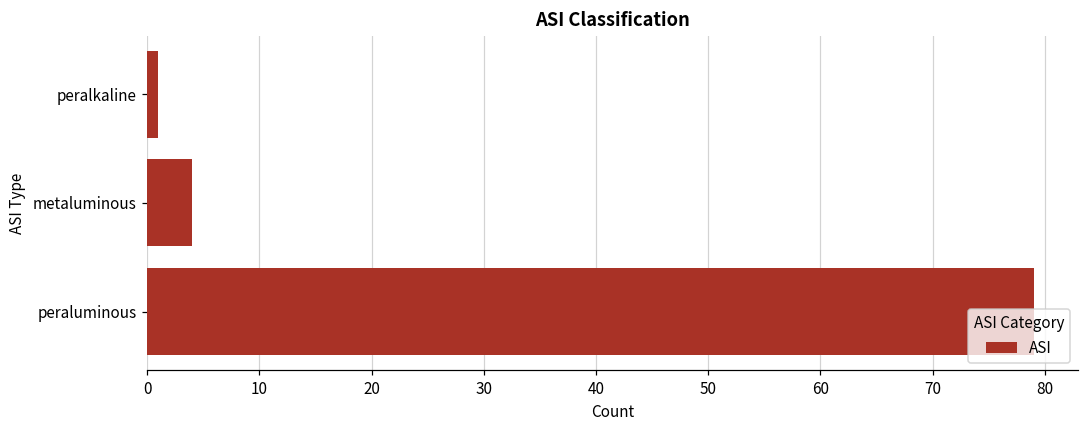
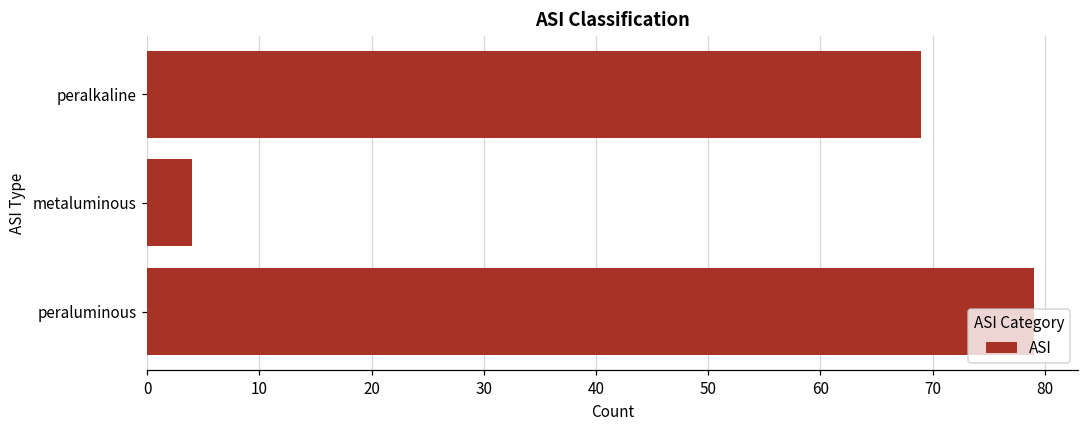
  {
-   "peralkaline": 1,
+   "peralkaline": 69,
    "metaluminous": 4,
    "peraluminous": 79
  }
